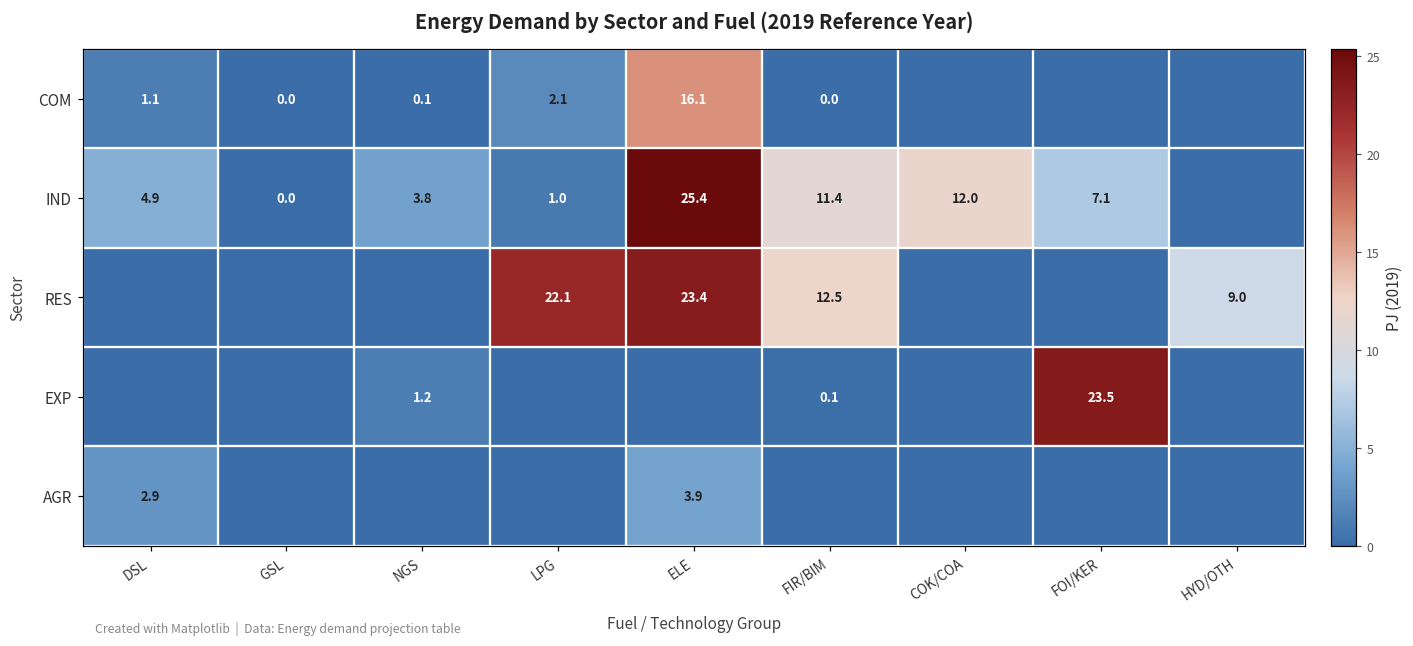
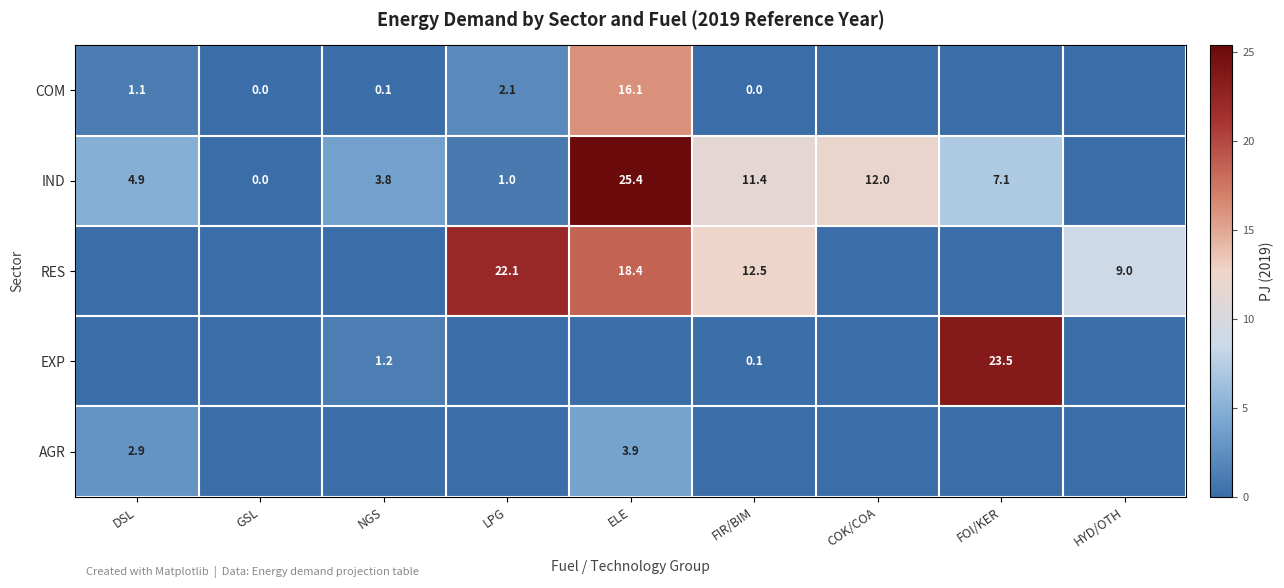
  {
    "COM": {
      "DSL": 1.1,
      "GSL": 0.0,
      "NGS": 0.1,
      "LPG": 2.1,
      "ELE": 16.1,
      "FIR/BIM": 0.0
    },
    "IND": {
      "DSL": 4.9,
      "GSL": 0.0,
      "NGS": 3.8,
      "LPG": 1.0,
      "ELE": 25.4,
      "FIR/BIM": 11.4,
      "COK/COA": 12.0,
      "FOI/KER": 7.1
    },
    "RES": {
      "LPG": 22.1,
-     "ELE": 23.4,
+     "ELE": 18.4,
      "FIR/BIM": 12.5,
      "HYD/OTH": 9.0
    },
    "EXP": {
      "NGS": 1.2,
      "FIR/BIM": 0.1,
      "FOI/KER": 23.5
    },
    "AGR": {
      "DSL": 2.9,
      "ELE": 3.9
    }
  }
